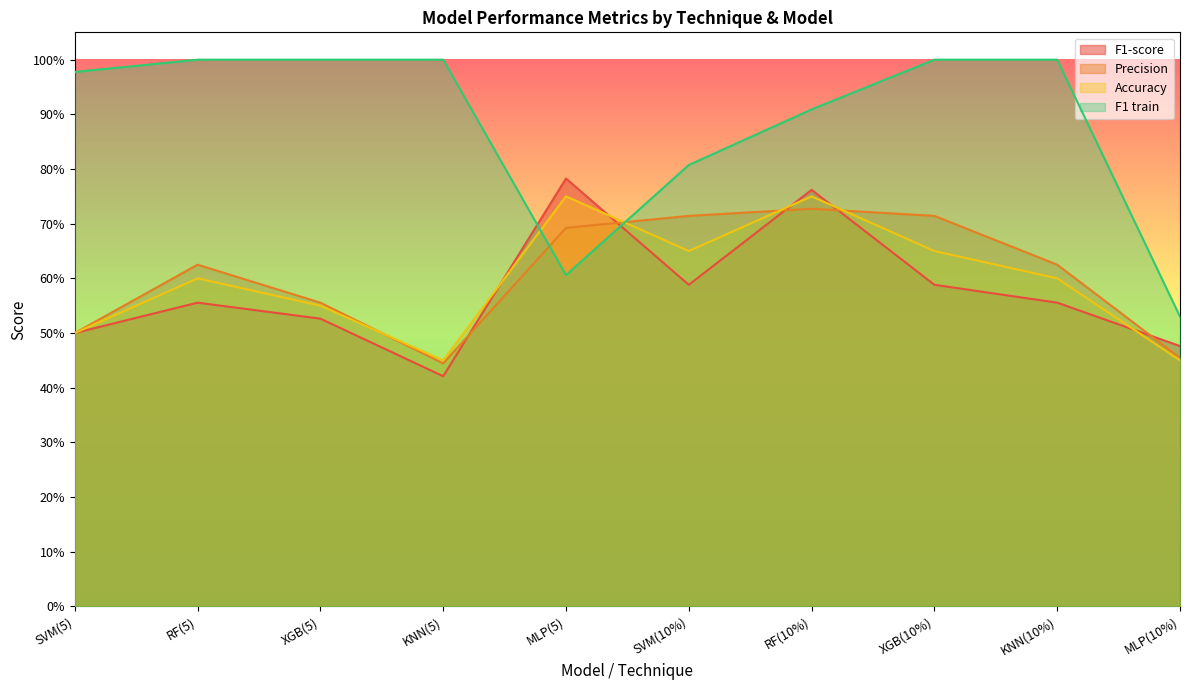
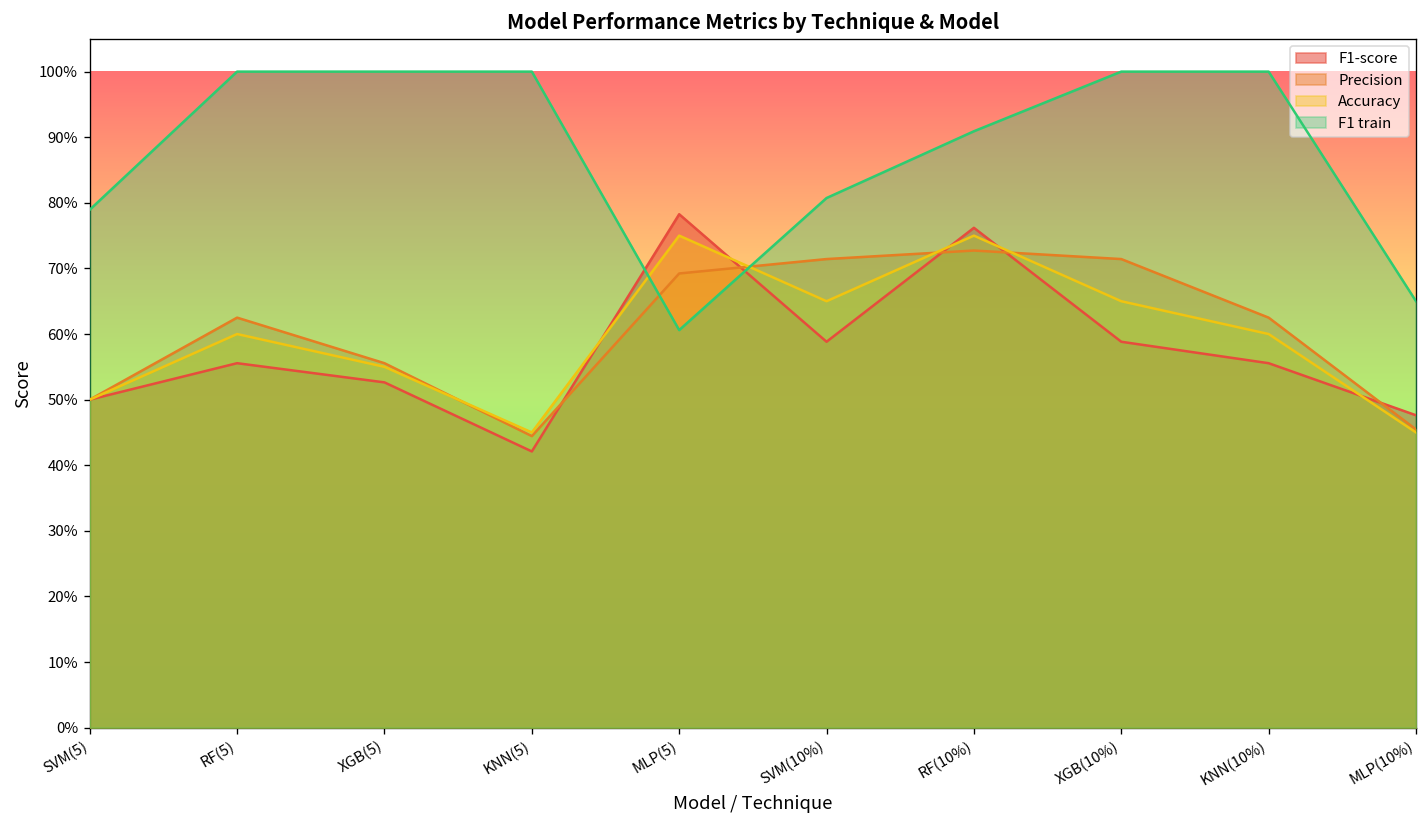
  {
    "F1 train": {
-     "SVM(5)": "98%",
+     "SVM(5)": "79%",
      "RF(5)": "100%",
      "XGB(5)": "100%",
      "KNN(5)": "100%",
      "MLP(5)": "61%",
      "SVM(10%)": "81%",
      "RF(10%)": "91%",
      "XGB(10%)": "100%",
      "KNN(10%)": "100%",
-     "MLP(10%)": "53%"
+     "MLP(10%)": "65%"
    }
  }
